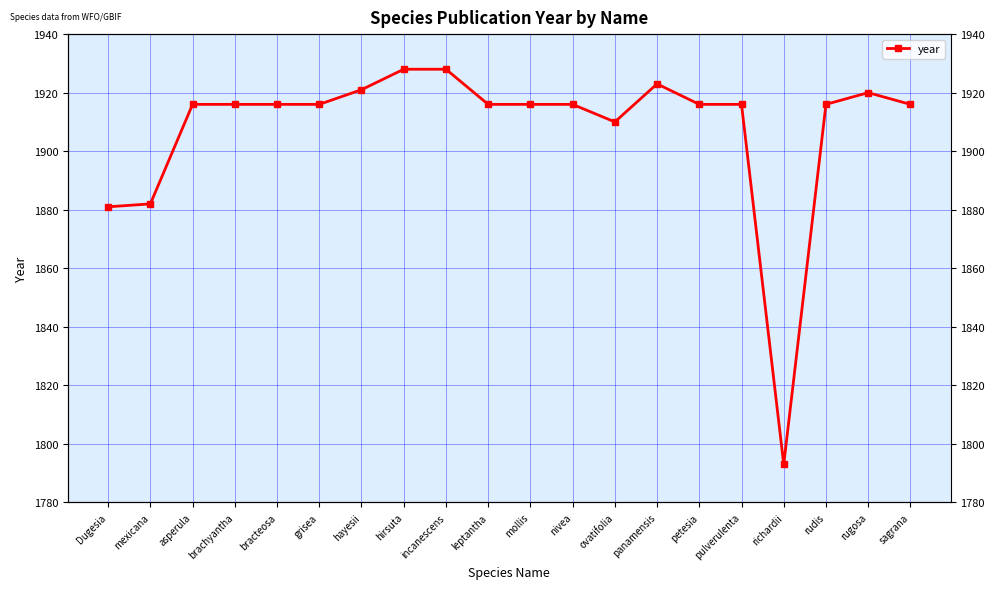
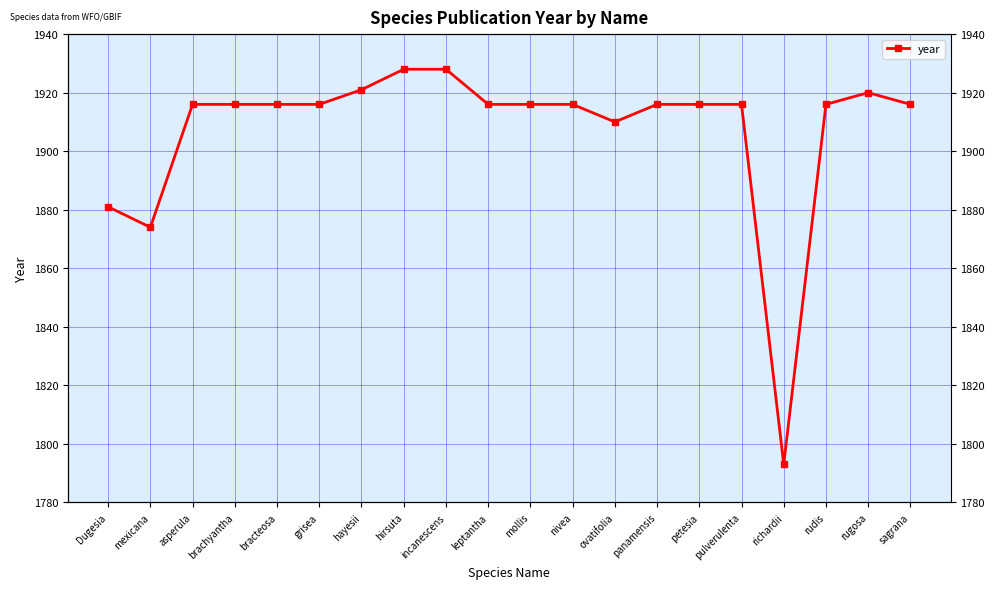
  {
    "Dugesia": 1881,
-   "mexicana": 1882,
+   "mexicana": 1874,
    "asperula": 1916,
    "brachyantha": 1916,
    "bracteosa": 1916,
    "grisea": 1916,
    "hayesii": 1921,
    "hirsuta": 1928,
    "incanescens": 1928,
    "leptantha": 1916,
    "mollis": 1916,
    "nivea": 1916,
    "ovatifolia": 1910,
-   "panamensis": 1923,
+   "panamensis": 1916,
    "petesia": 1916,
    "pulverulenta": 1916,
    "richardii": 1793,
    "rudis": 1916,
    "rugosa": 1920,
    "sagrana": 1916
  }
